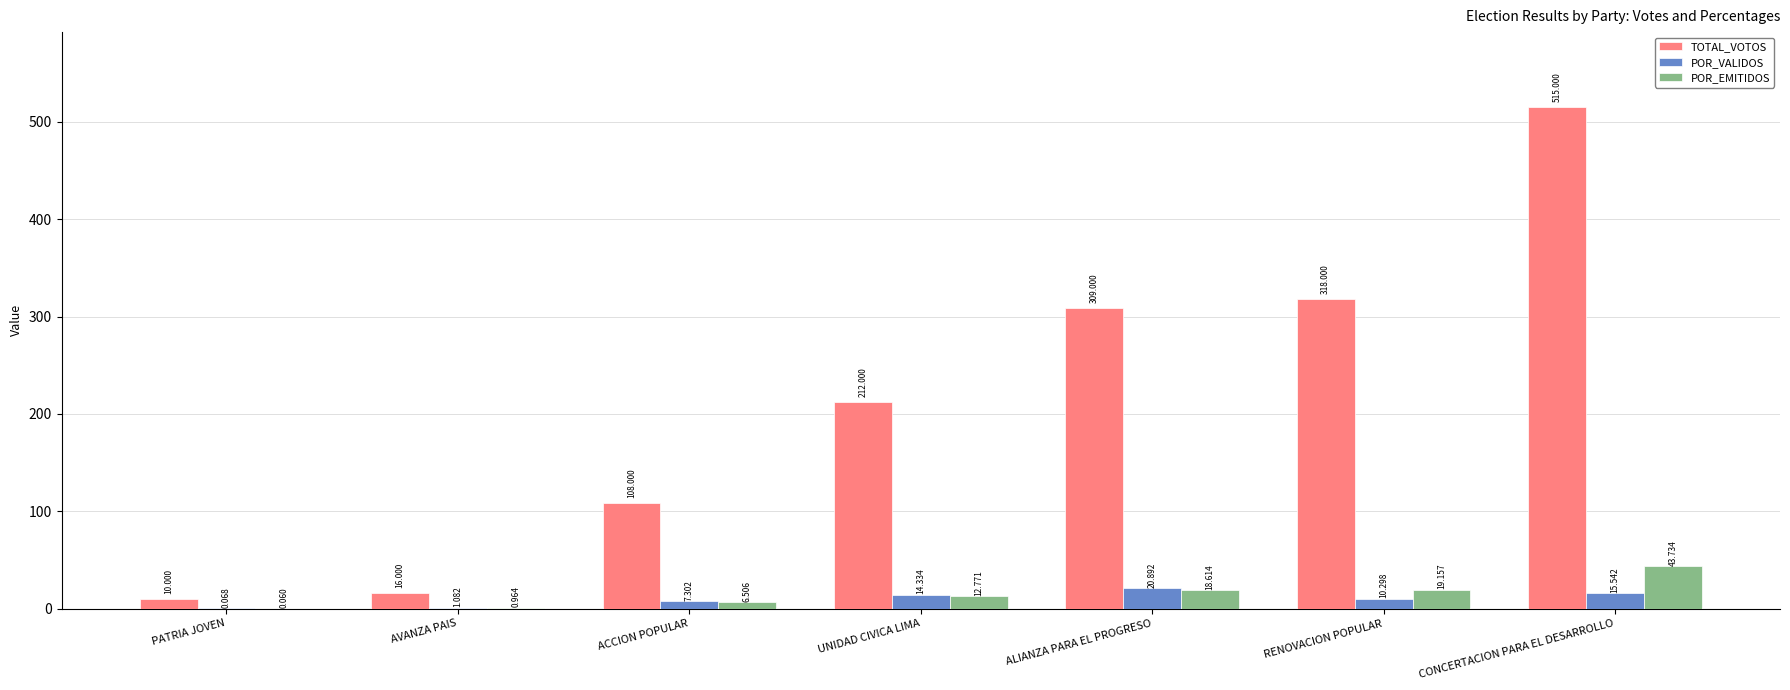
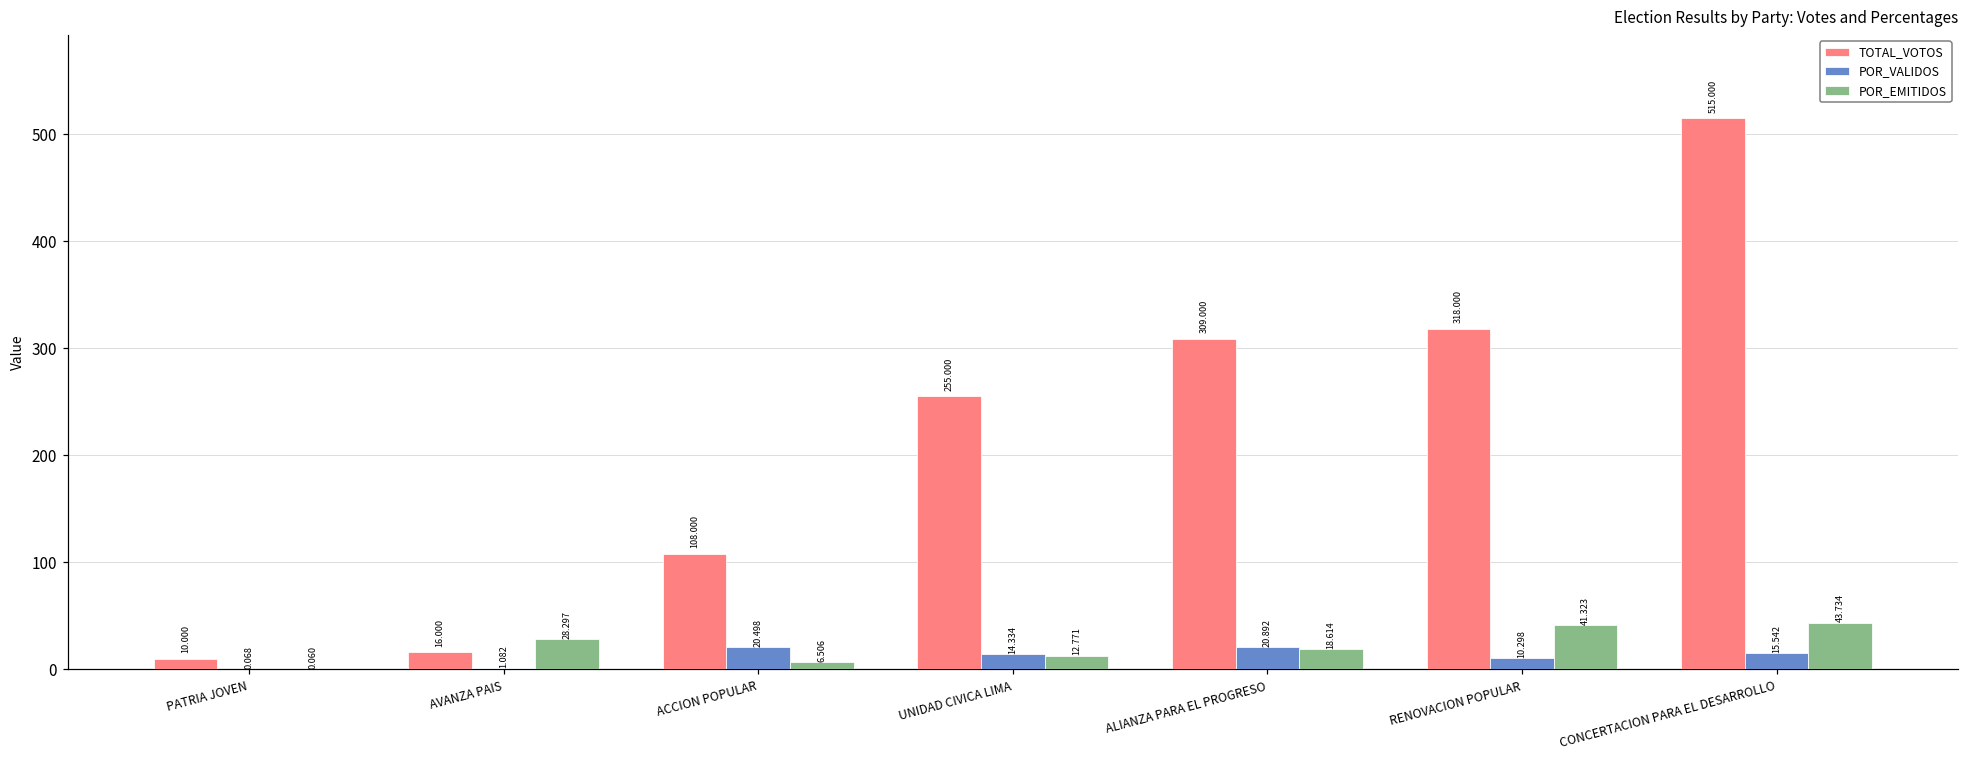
  {
    "TOTAL_VOTOS": {
      "PATRIA JOVEN": 10.000,
      "AVANZA PAIS": 16.000,
      "ACCION POPULAR": 108.000,
-     "UNIDAD CIVICA LIMA": 212.000,
+     "UNIDAD CIVICA LIMA": 255.000,
      "ALIANZA PARA EL PROGRESO": 309.000,
      "RENOVACION POPULAR": 318.000,
      "CONCERTACION PARA EL DESARROLLO": 515.000
    },
    "POR_VALIDOS": {
      "PATRIA JOVEN": 0.068,
      "AVANZA PAIS": 1.082,
-     "ACCION POPULAR": 7.302,
+     "ACCION POPULAR": 20.498,
      "UNIDAD CIVICA LIMA": 14.334,
      "ALIANZA PARA EL PROGRESO": 20.892,
      "RENOVACION POPULAR": 10.298,
      "CONCERTACION PARA EL DESARROLLO": 15.542
    },
    "POR_EMITIDOS": {
      "PATRIA JOVEN": 0.060,
-     "AVANZA PAIS": 0.964,
+     "AVANZA PAIS": 28.297,
      "ACCION POPULAR": 6.506,
      "UNIDAD CIVICA LIMA": 12.771,
      "ALIANZA PARA EL PROGRESO": 18.614,
-     "RENOVACION POPULAR": 19.157,
+     "RENOVACION POPULAR": 41.323,
      "CONCERTACION PARA EL DESARROLLO": 43.734
    }
  }
